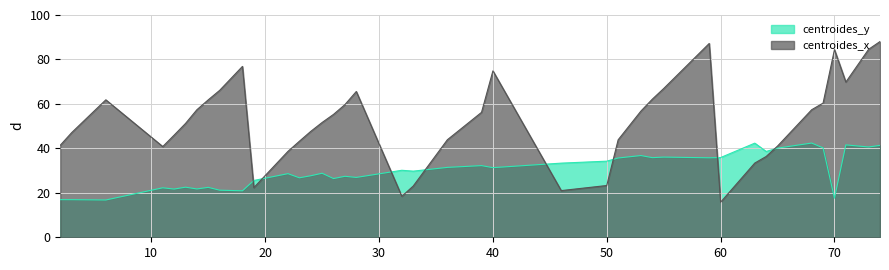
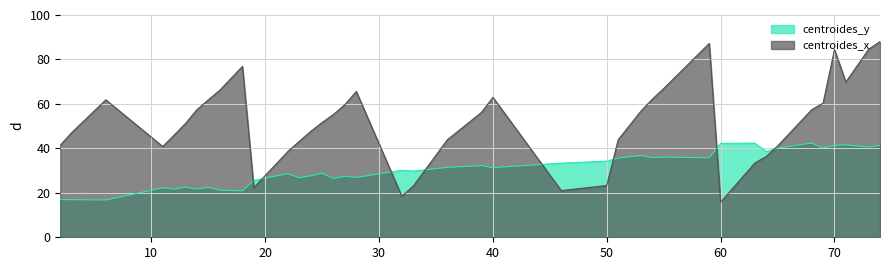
  {
    "centroides_y": {
      "40": 31,
      "50": 34,
-     "60": 36,
-     "70": 18
+     "60": 42,
+     "70": 41
    },
    "centroides_x": {
-     "40": 75,
+     "40": 63,
      "50": 23,
      "60": 16,
      "70": 84
    }
  }
